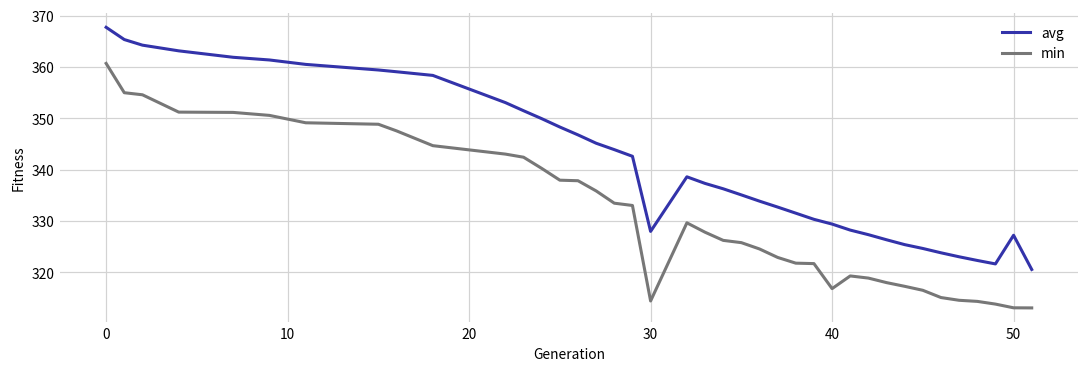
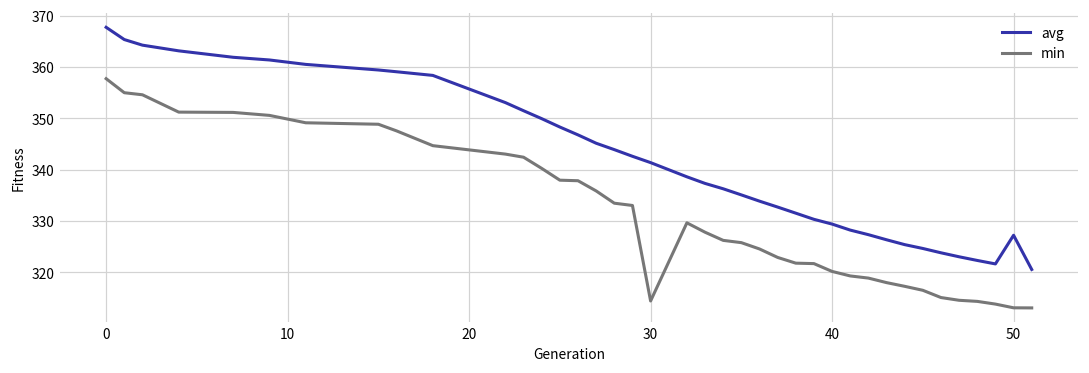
  {
    "avg": {
      "0": 368,
-     "30": 328,
+     "30": 341,
      "40": 329,
      "50": 327
    },
    "min": {
-     "0": 361,
+     "0": 358,
      "30": 314,
-     "40": 317,
+     "40": 320,
      "50": 313
    }
  }
